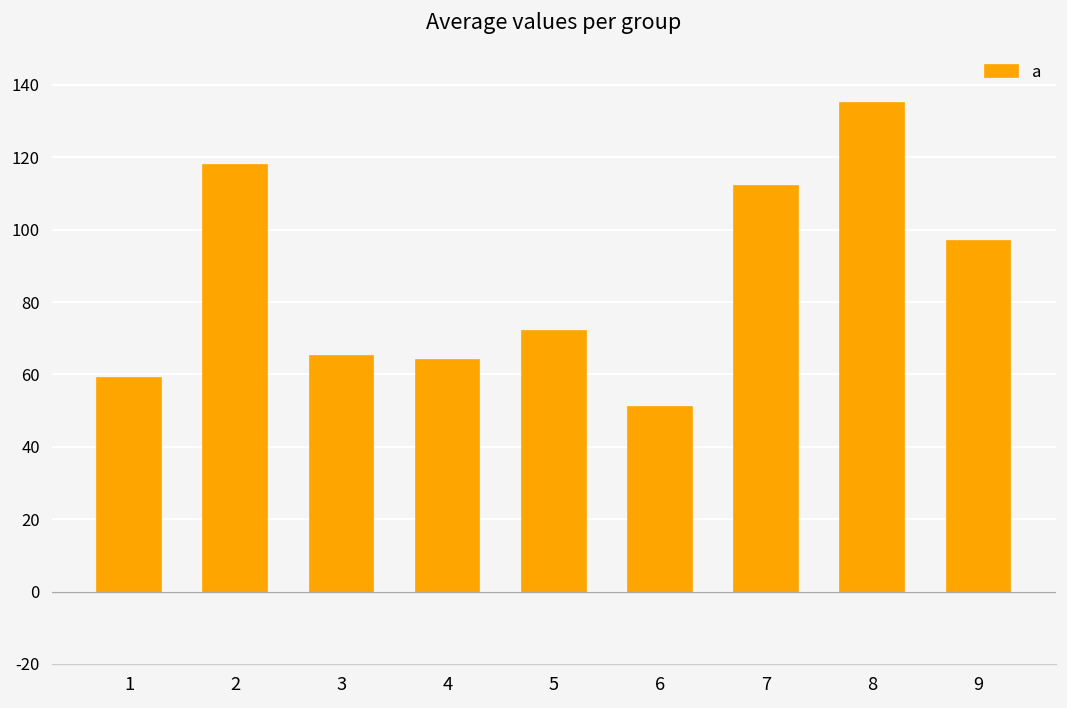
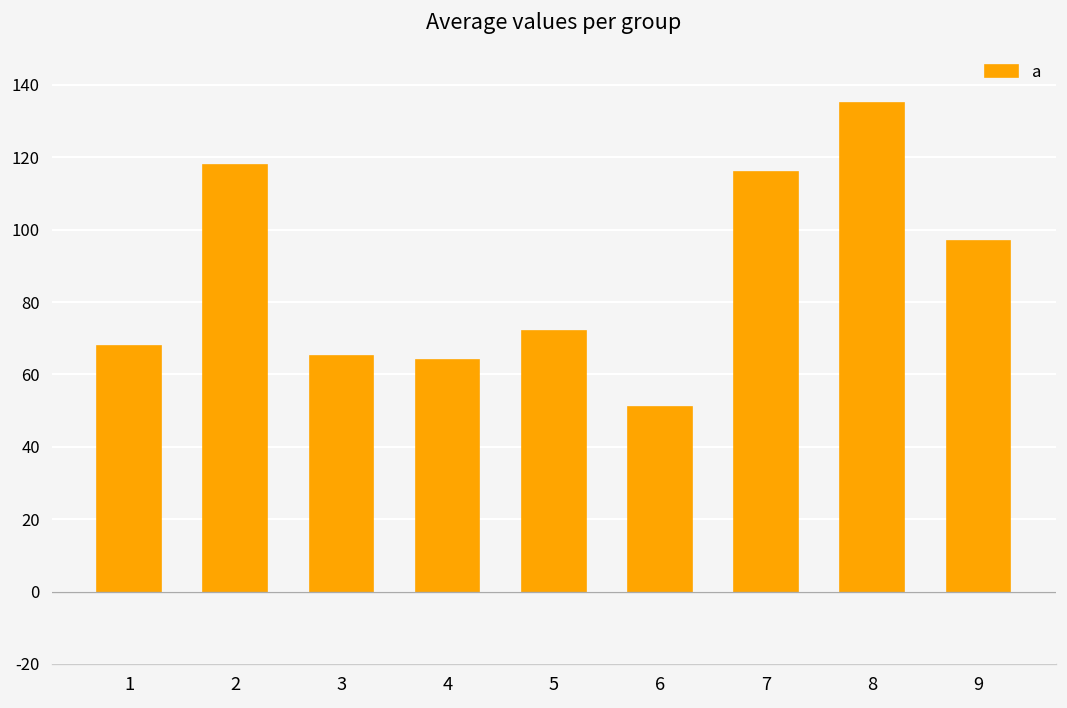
  {
-   "1": 59,
+   "1": 68,
    "2": 118,
    "3": 65,
    "4": 64,
    "5": 72,
    "6": 51,
-   "7": 112,
+   "7": 116,
    "8": 135,
    "9": 97
  }
